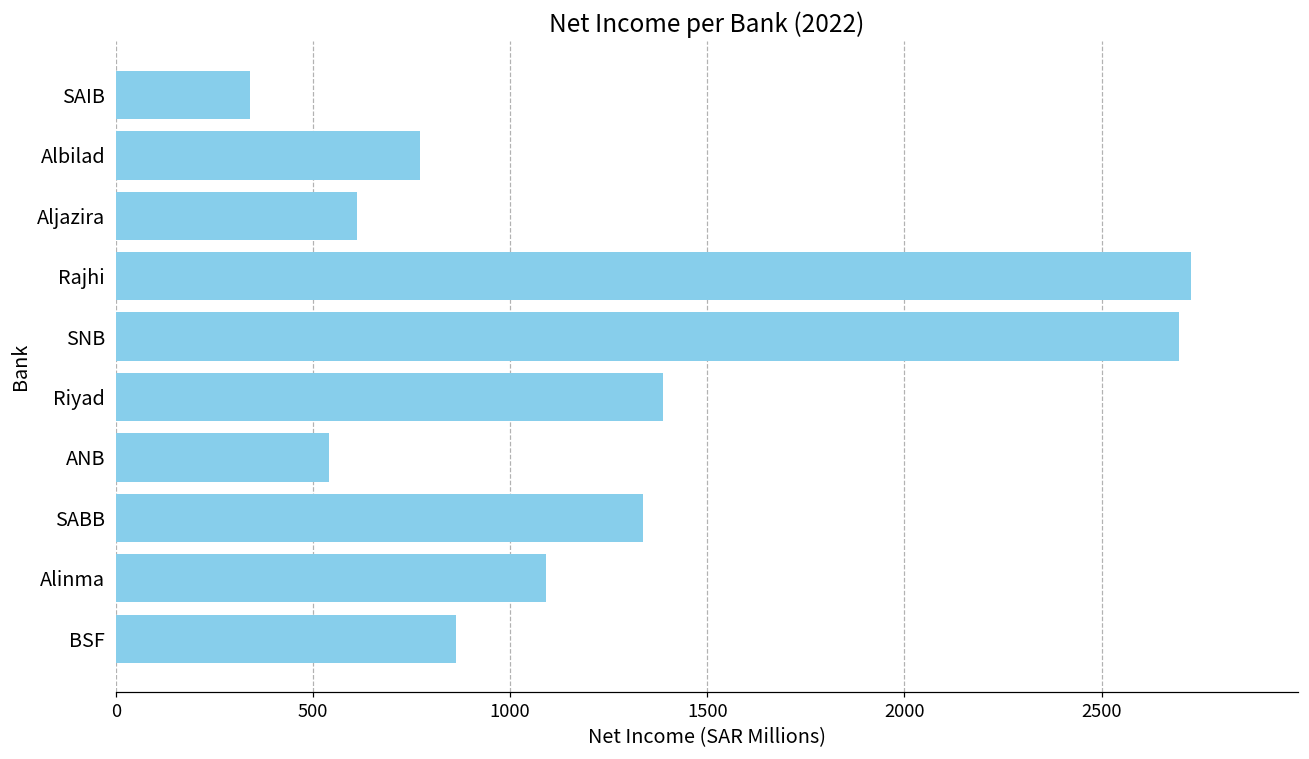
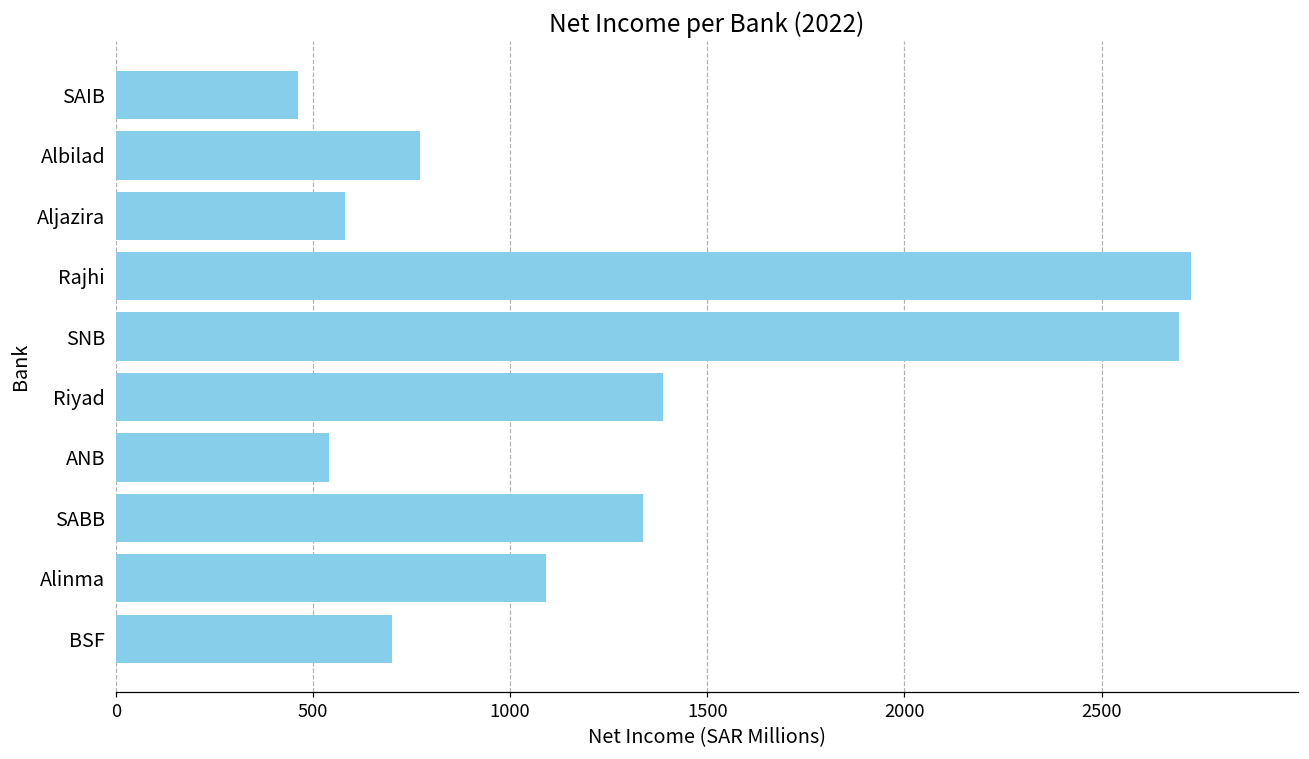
  {
-   "SAIB": 340,
+   "SAIB": 460,
    "Albilad": 770,
-   "Aljazira": 610,
+   "Aljazira": 580,
    "Rajhi": 2730,
    "SNB": 2700,
    "Riyad": 1390,
    "ANB": 540,
    "SABB": 1340,
    "Alinma": 1090,
-   "BSF": 860
+   "BSF": 700
  }
